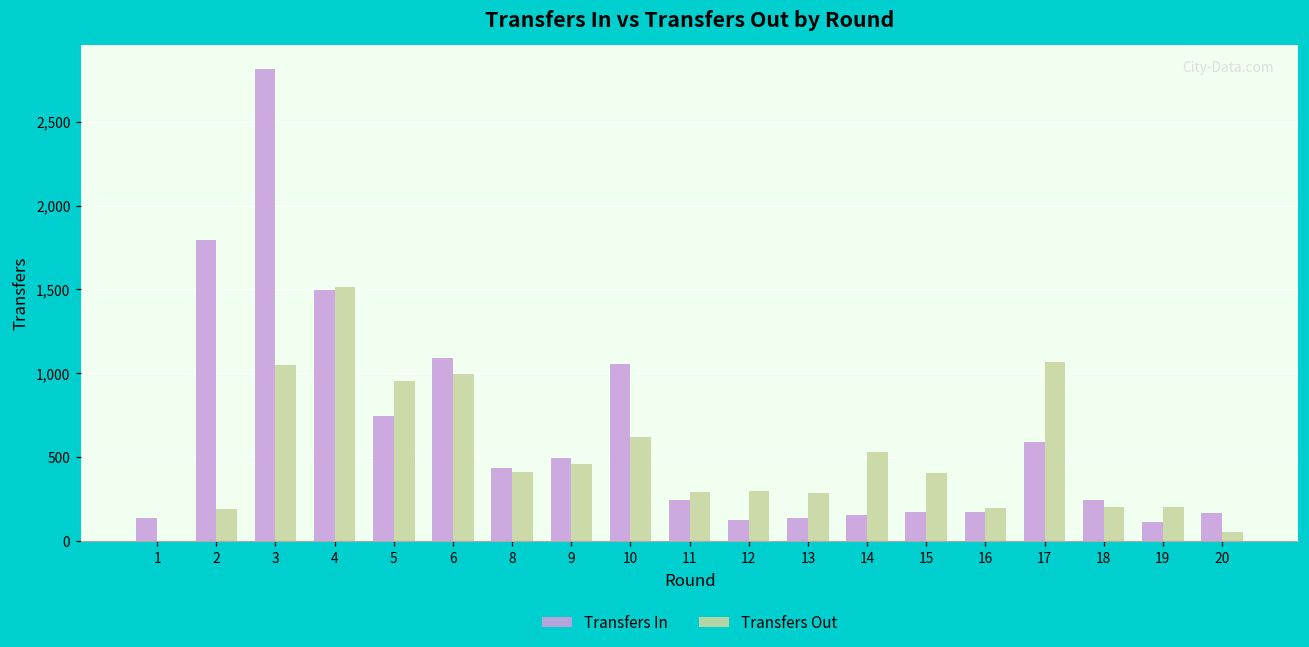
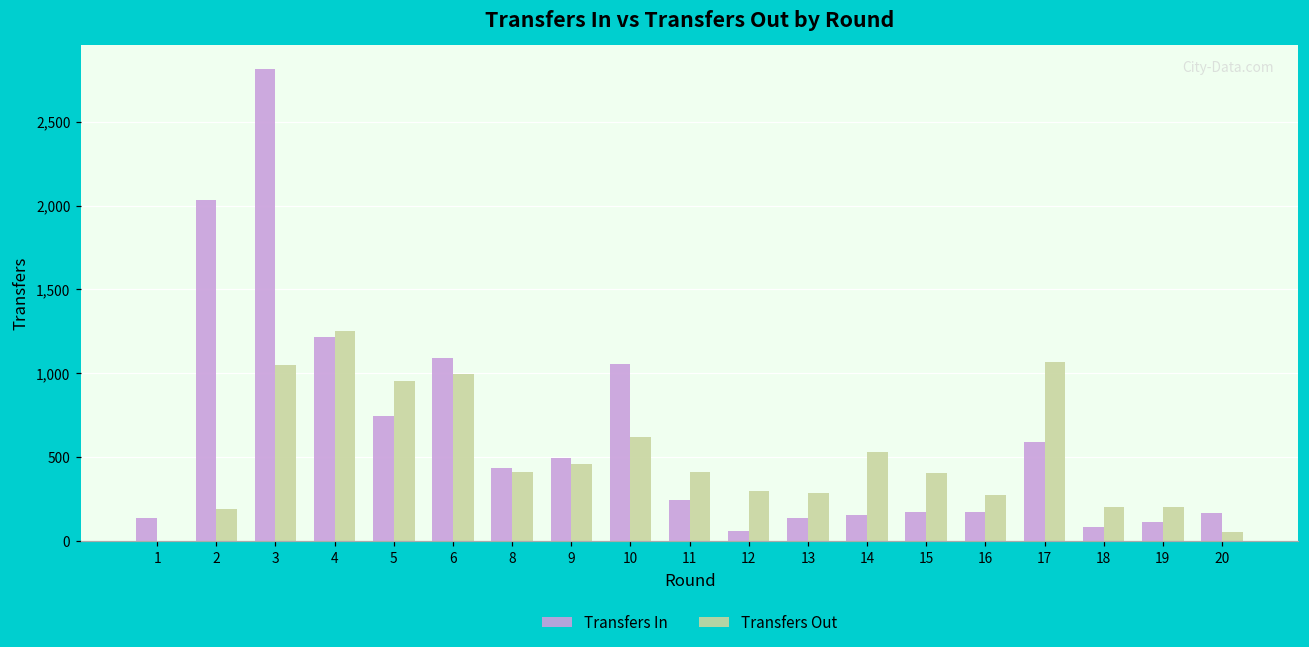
  {
    "Transfers In": {
      "1": "140",
-     "2": "1,790",
+     "2": "2,030",
      "3": "2,810",
-     "4": "1,500",
+     "4": "1,220",
      "5": "750",
      "6": "1,090",
      "8": "440",
      "9": "500",
      "10": "1,050",
      "11": "240",
-     "12": "130",
+     "12": "60",
      "13": "140",
      "14": "160",
      "15": "180",
      "16": "180",
      "17": "590",
-     "18": "240",
+     "18": "90",
      "19": "120",
      "20": "170"
    },
    "Transfers Out": {
      "1": "0",
      "2": "190",
      "3": "1,050",
-     "4": "1,520",
+     "4": "1,250",
      "5": "950",
      "6": "1,000",
      "8": "410",
      "9": "460",
      "10": "620",
-     "11": "290",
+     "11": "420",
      "12": "300",
      "13": "290",
      "14": "530",
      "15": "400",
-     "16": "200",
+     "16": "270",
      "17": "1,070",
      "18": "200",
      "19": "210",
      "20": "50"
    }
  }
